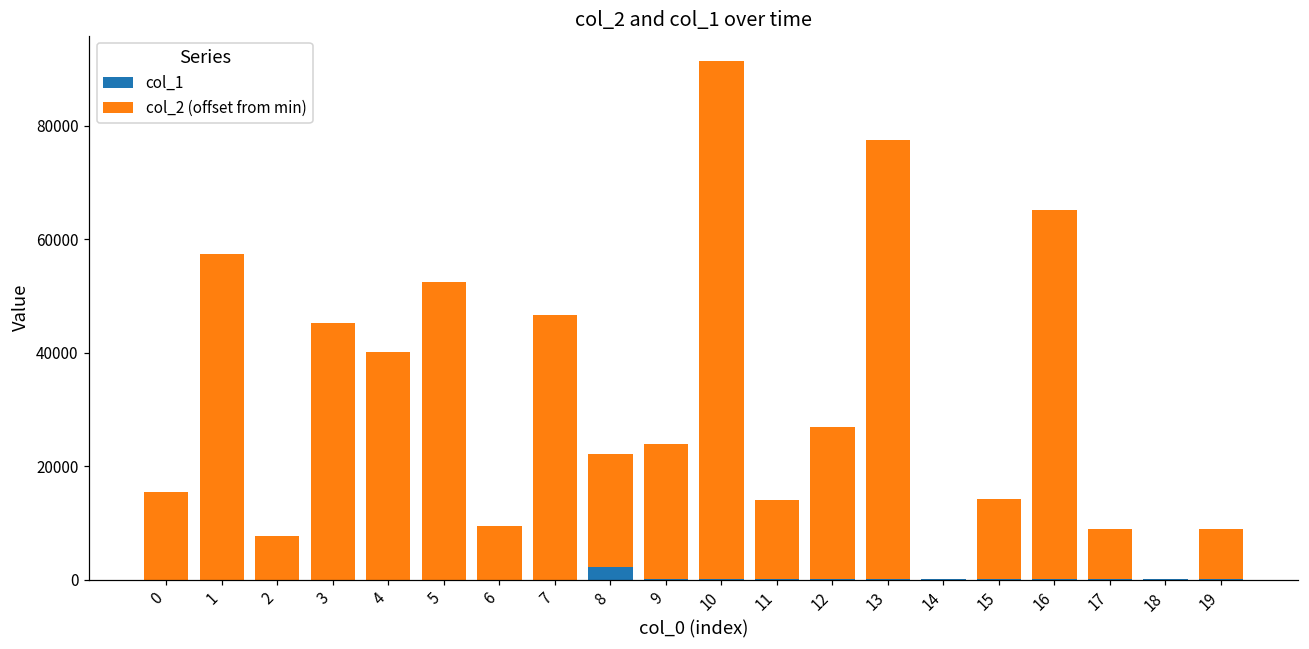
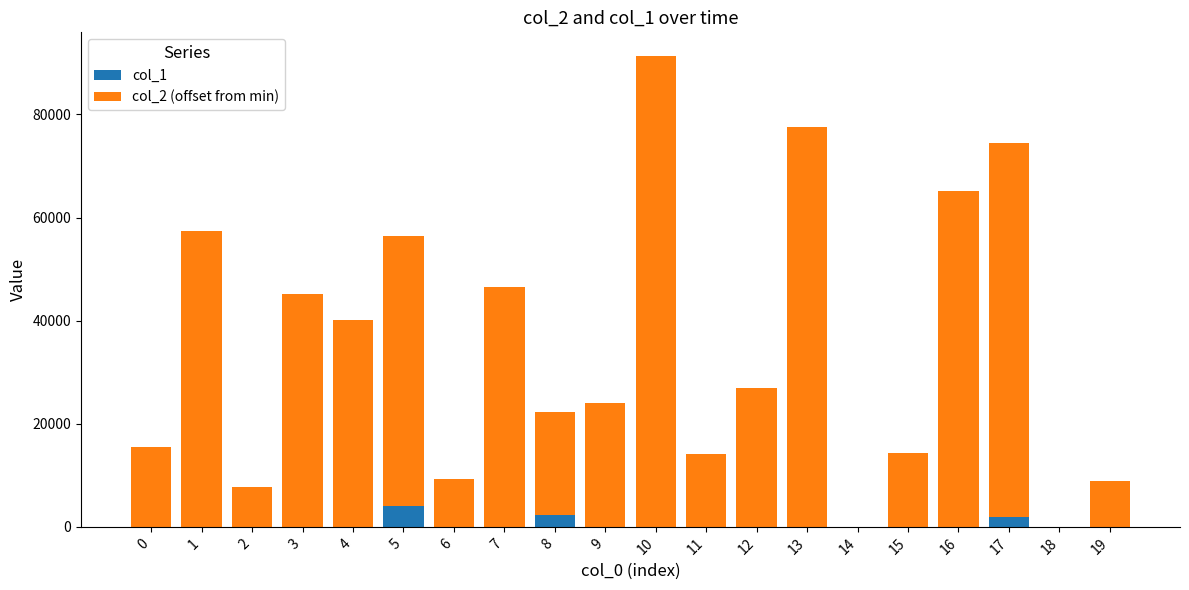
  {
    "col_1": {
      "0": 0,
-     "5": 0,
+     "5": 4000,
      "8": 2000,
-     "17": 0
+     "17": 2000
    },
    "col_2 (offset from min)": {
      "0": 16000,
      "1": 57000,
      "2": 8000,
      "3": 45000,
      "4": 40000,
      "5": 52000,
      "6": 9000,
      "7": 47000,
      "8": 20000,
      "9": 24000,
      "10": 91000,
      "11": 14000,
      "12": 27000,
      "13": 78000,
      "15": 14000,
      "16": 65000,
-     "17": 9000,
+     "17": 73000,
      "18": 0,
      "19": 9000
    }
  }
